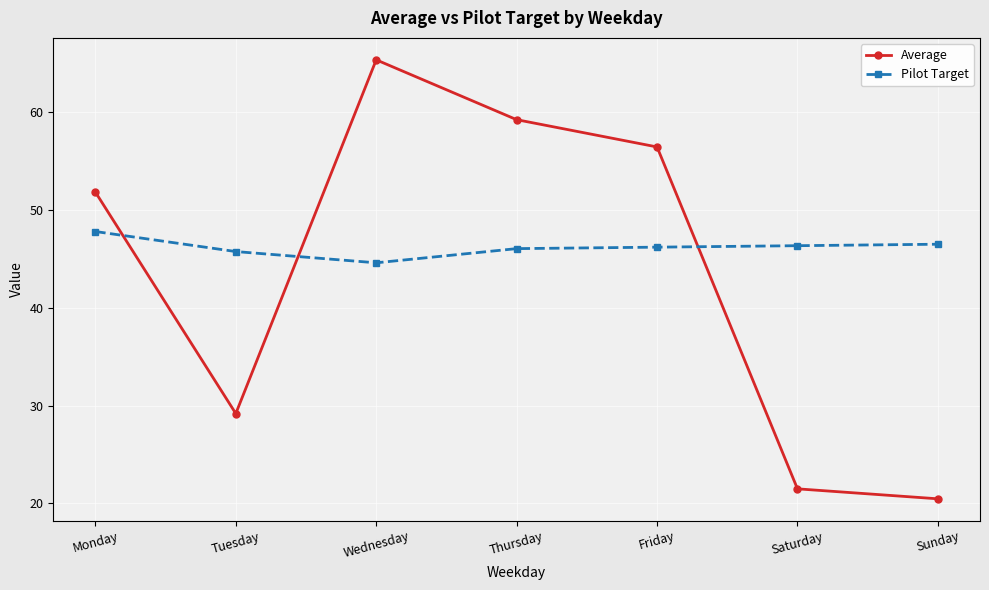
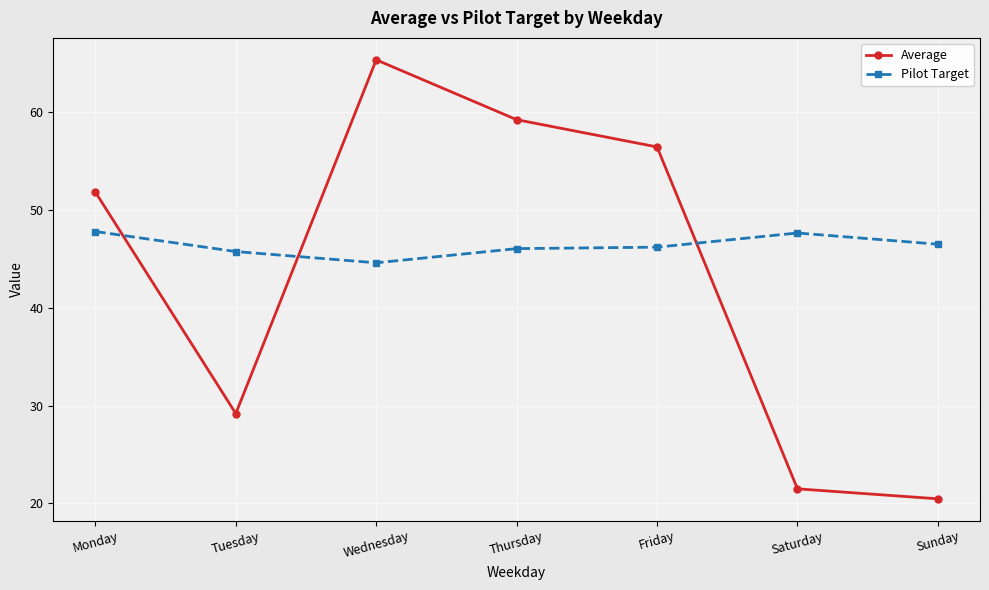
  {
    "Average": {
      "Monday": 52,
      "Tuesday": 29,
      "Wednesday": 65,
      "Thursday": 59,
      "Friday": 56,
      "Saturday": 21,
      "Sunday": 20
    },
    "Pilot Target": {
      "Monday": 48,
      "Tuesday": 46,
      "Wednesday": 45,
      "Thursday": 46,
      "Friday": 46,
-     "Saturday": 46,
+     "Saturday": 48,
      "Sunday": 47
    }
  }
